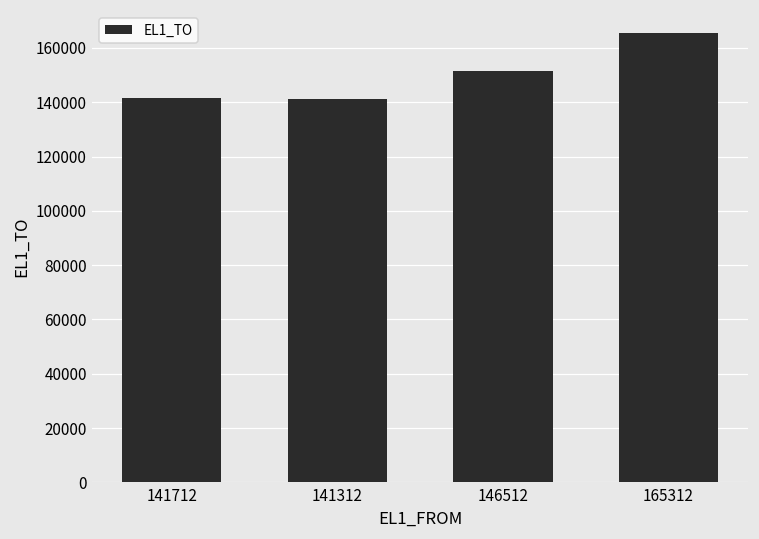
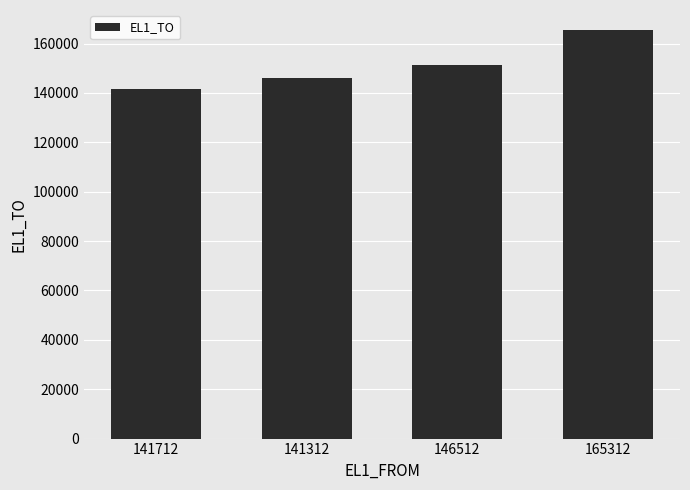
  {
    "141712": 142000,
-   "141312": 141000,
+   "141312": 146000,
    "146512": 151000,
    "165312": 165000
  }
